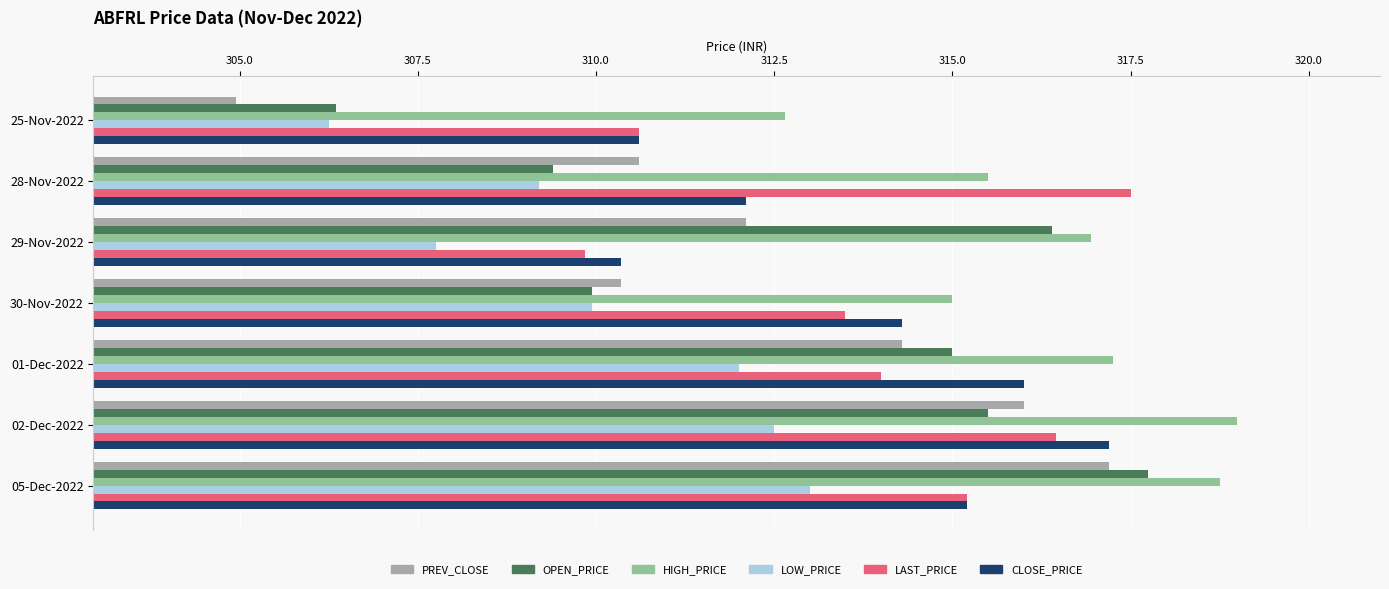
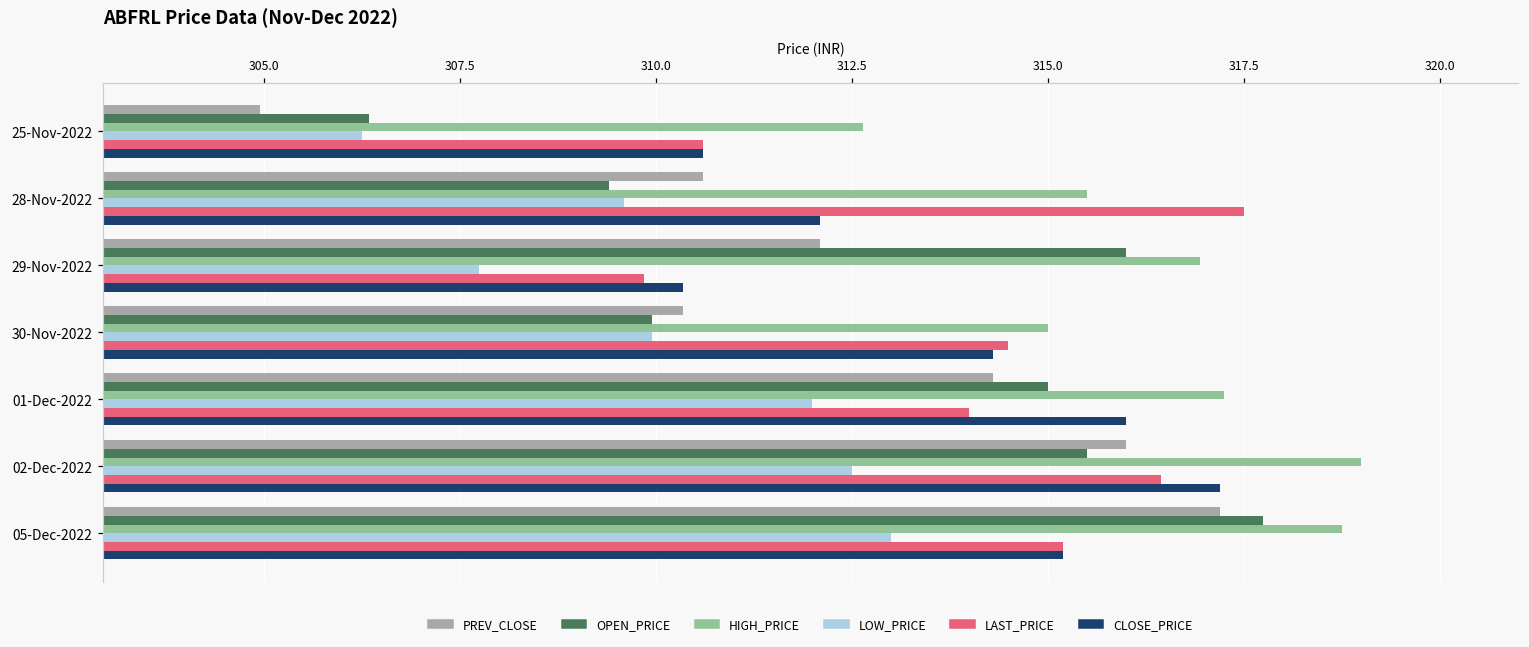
  {
    "OPEN_PRICE": {
      "25-Nov-2022": 306.4,
      "28-Nov-2022": 309.4,
-     "29-Nov-2022": 316.4,
+     "29-Nov-2022": 316.0,
      "30-Nov-2022": 310.0,
      "01-Dec-2022": 315.0,
      "02-Dec-2022": 315.5,
      "05-Dec-2022": 317.8
    },
    "LOW_PRICE": {
      "25-Nov-2022": 306.3,
-     "28-Nov-2022": 309.2,
+     "28-Nov-2022": 309.6,
      "29-Nov-2022": 307.8,
      "30-Nov-2022": 310.0,
      "01-Dec-2022": 312.0,
      "02-Dec-2022": 312.5,
      "05-Dec-2022": 313.0
    },
    "LAST_PRICE": {
      "25-Nov-2022": 310.6,
      "28-Nov-2022": 317.5,
      "29-Nov-2022": 309.9,
-     "30-Nov-2022": 313.5,
+     "30-Nov-2022": 314.5,
      "01-Dec-2022": 314.0,
      "02-Dec-2022": 316.5,
      "05-Dec-2022": 315.2
    },
    "CLOSE_PRICE": {
      "25-Nov-2022": 310.6,
      "28-Nov-2022": 312.1,
      "29-Nov-2022": 310.4,
      "30-Nov-2022": 314.3,
      "01-Dec-2022": 316.0,
      "02-Dec-2022": 317.2,
      "05-Dec-2022": 315.2
    }
  }
